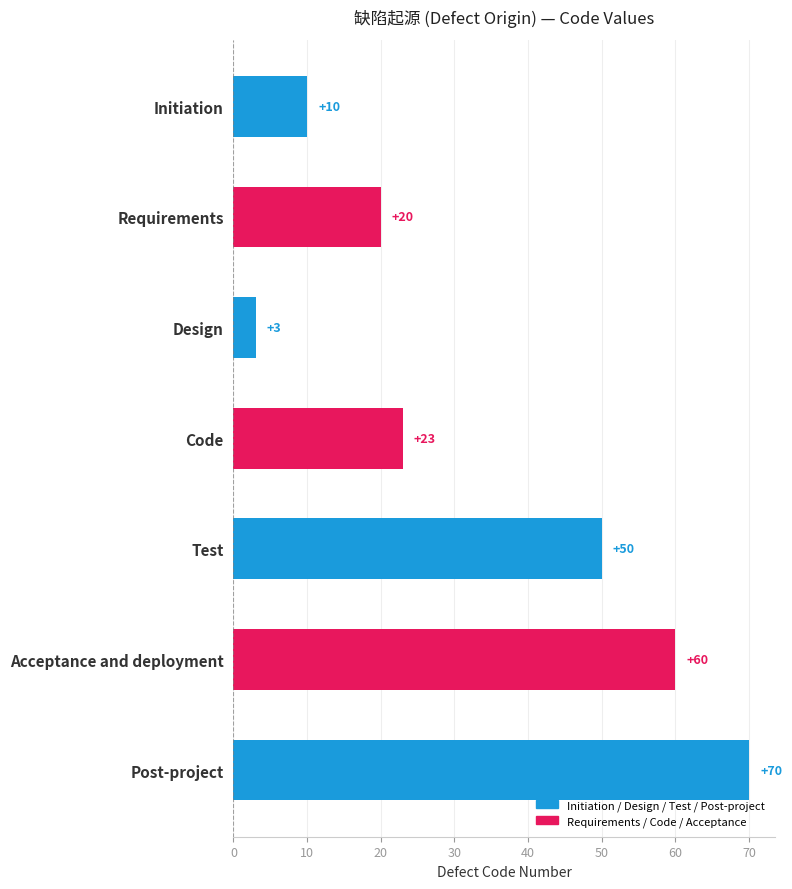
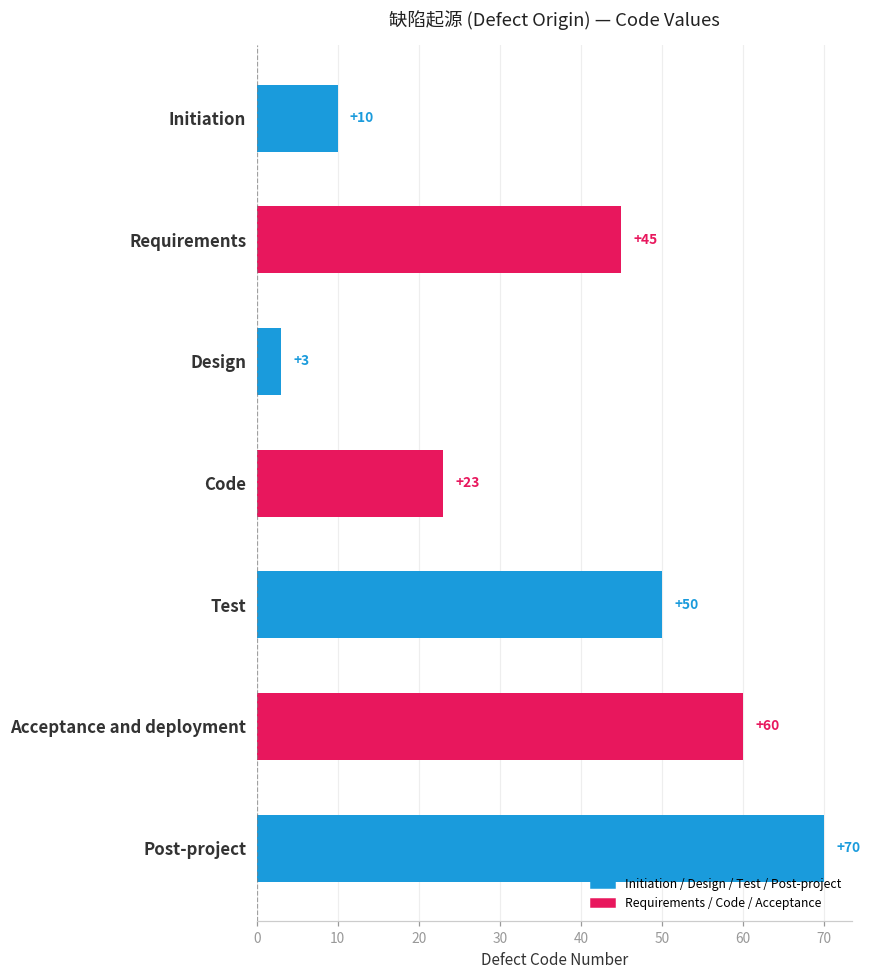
  {
    "Initiation": "+10",
-   "Requirements": "+20",
+   "Requirements": "+45",
    "Design": "+3",
    "Code": "+23",
    "Test": "+50",
    "Acceptance and deployment": "+60",
    "Post-project": "+70"
  }
